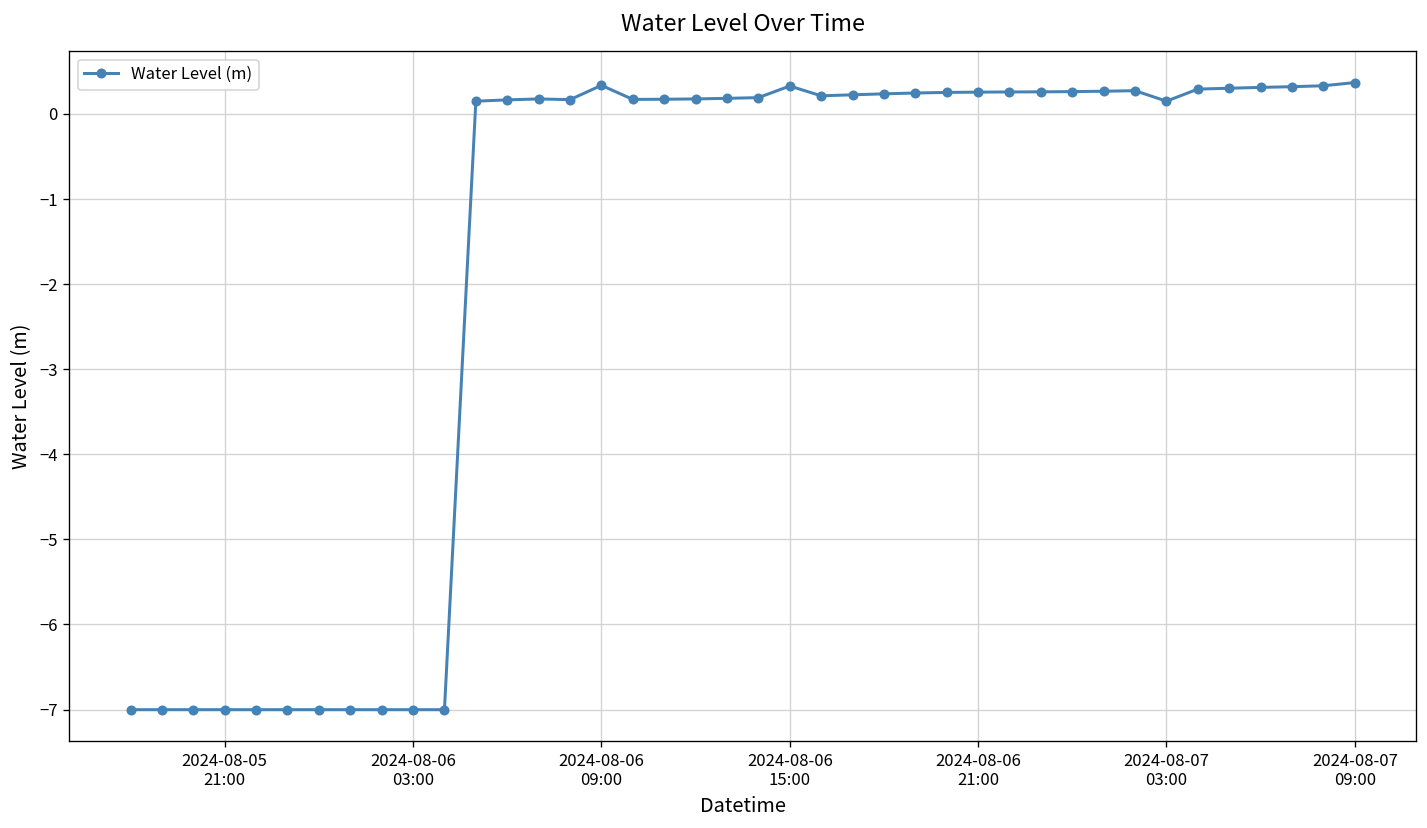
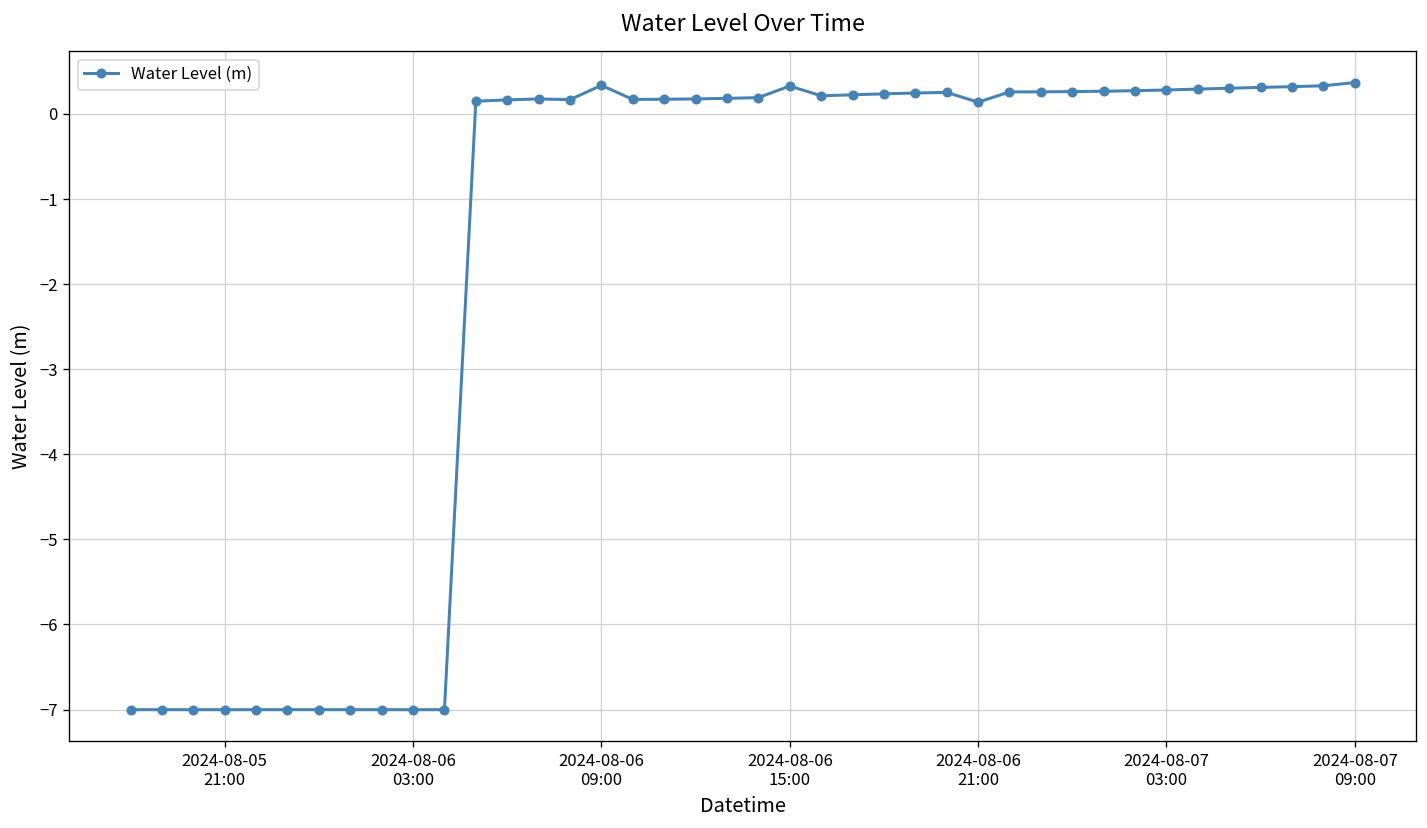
  {
    "2024-08-05 21:00": -7.0,
    "2024-08-06 03:00": -7.0,
    "2024-08-06 09:00": 0.3,
    "2024-08-06 15:00": 0.3,
-   "2024-08-06 21:00": 0.3,
-   "2024-08-07 03:00": 0.2,
+   "2024-08-06 21:00": 0.1,
+   "2024-08-07 03:00": 0.3,
    "2024-08-07 09:00": 0.4
  }
